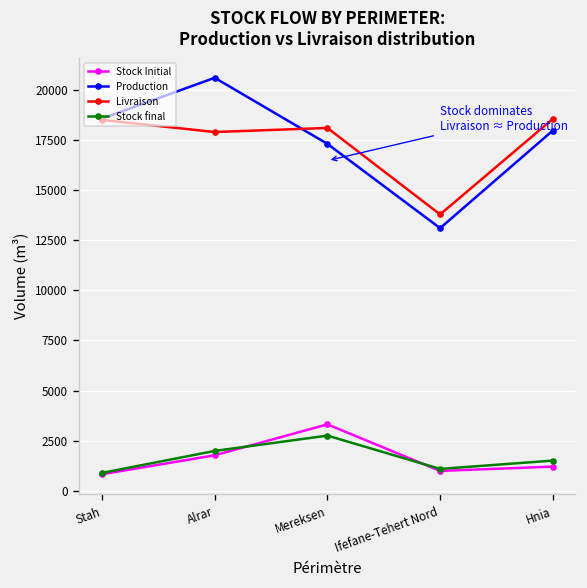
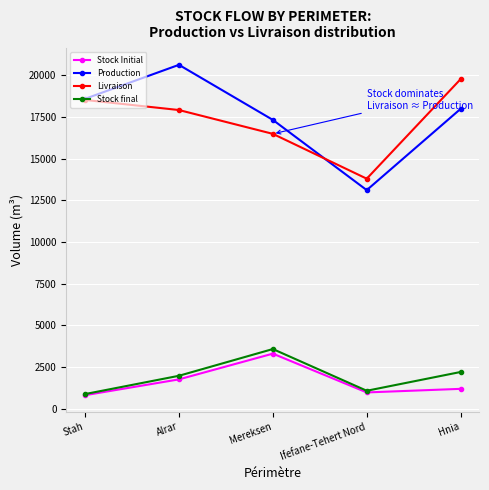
  {
    "Stock Initial": {
      "Alrar": 1800,
      "Mereksen": 3300,
      "Hnia": 1200
    },
    "Production": {
      "Alrar": 20600,
      "Mereksen": 17300,
      "Ifefane-Tehert Nord": 13100,
      "Hnia": 18000
    },
    "Livraison": {
      "Alrar": 17900,
-     "Mereksen": 18100,
+     "Mereksen": 16500,
      "Ifefane-Tehert Nord": 13800,
-     "Hnia": 18600
+     "Hnia": 19800
    },
    "Stock final": {
      "Alrar": 2000,
-     "Mereksen": 2700,
-     "Hnia": 1500
+     "Mereksen": 3600,
+     "Hnia": 2200
    }
  }
